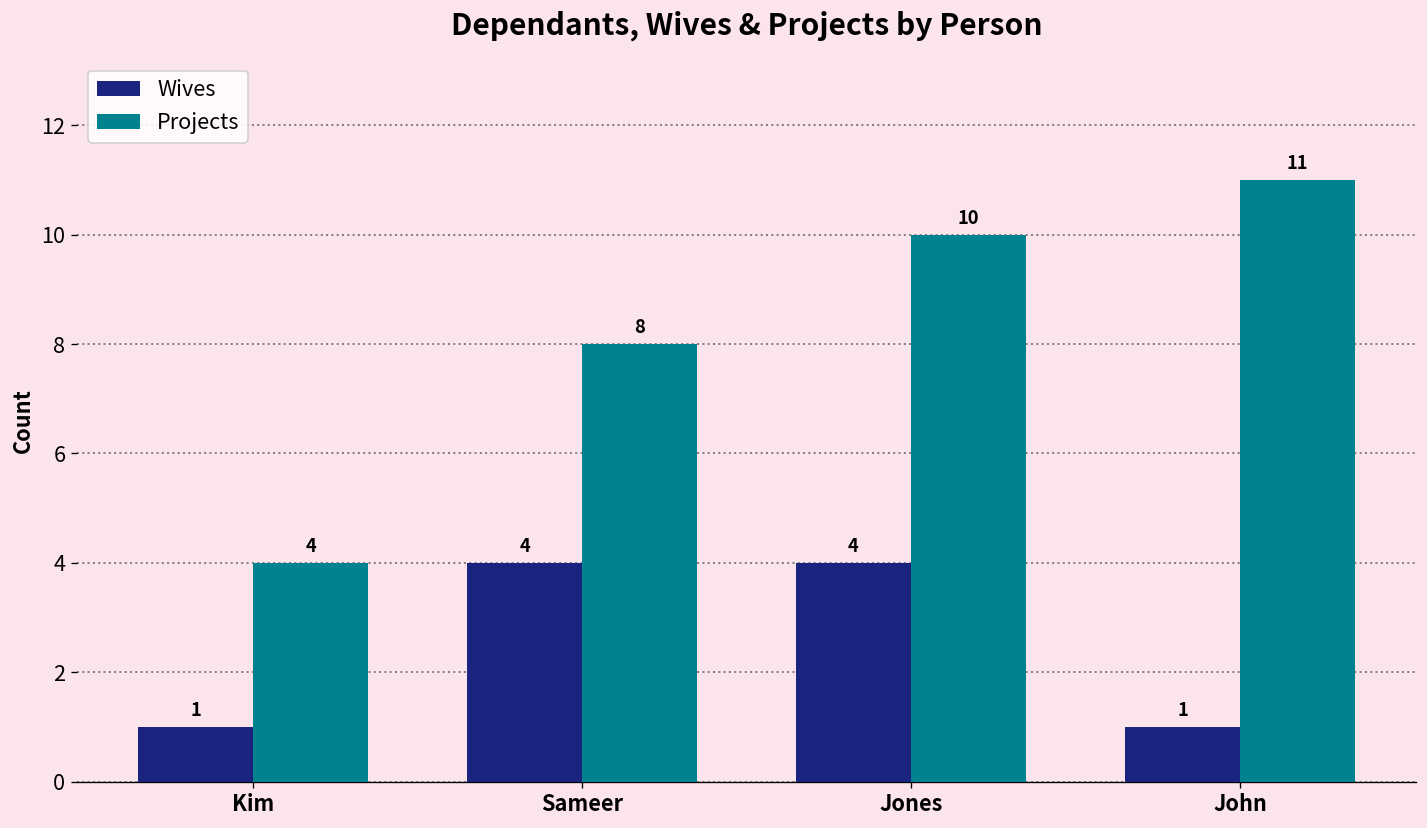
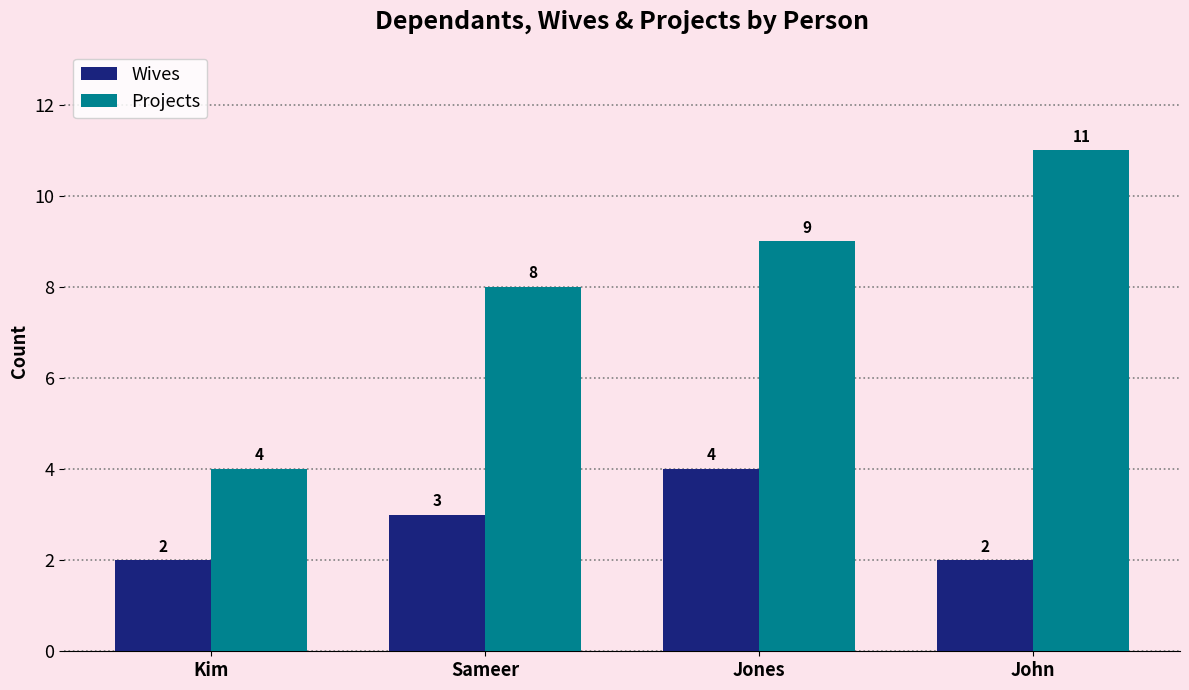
  {
    "Wives": {
-     "Kim": 1,
-     "Sameer": 4,
+     "Kim": 2,
+     "Sameer": 3,
      "Jones": 4,
-     "John": 1
+     "John": 2
    },
    "Projects": {
      "Kim": 4,
      "Sameer": 8,
-     "Jones": 10,
+     "Jones": 9,
      "John": 11
    }
  }
